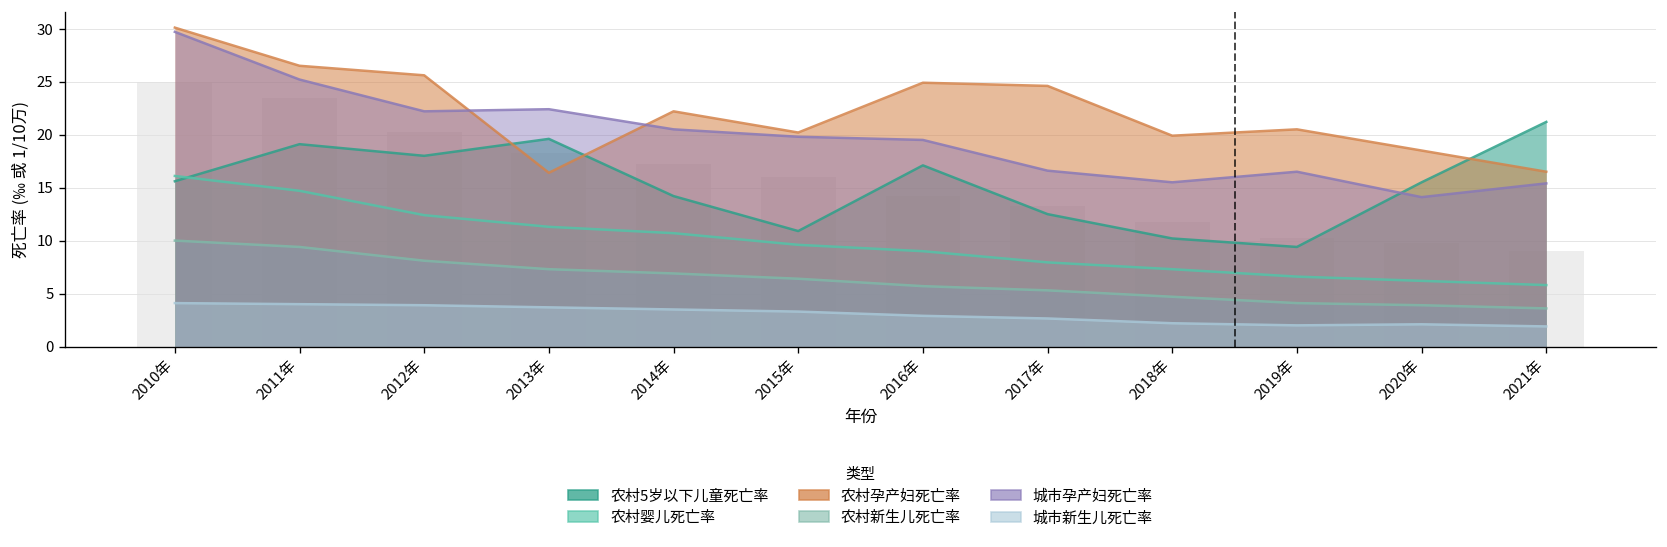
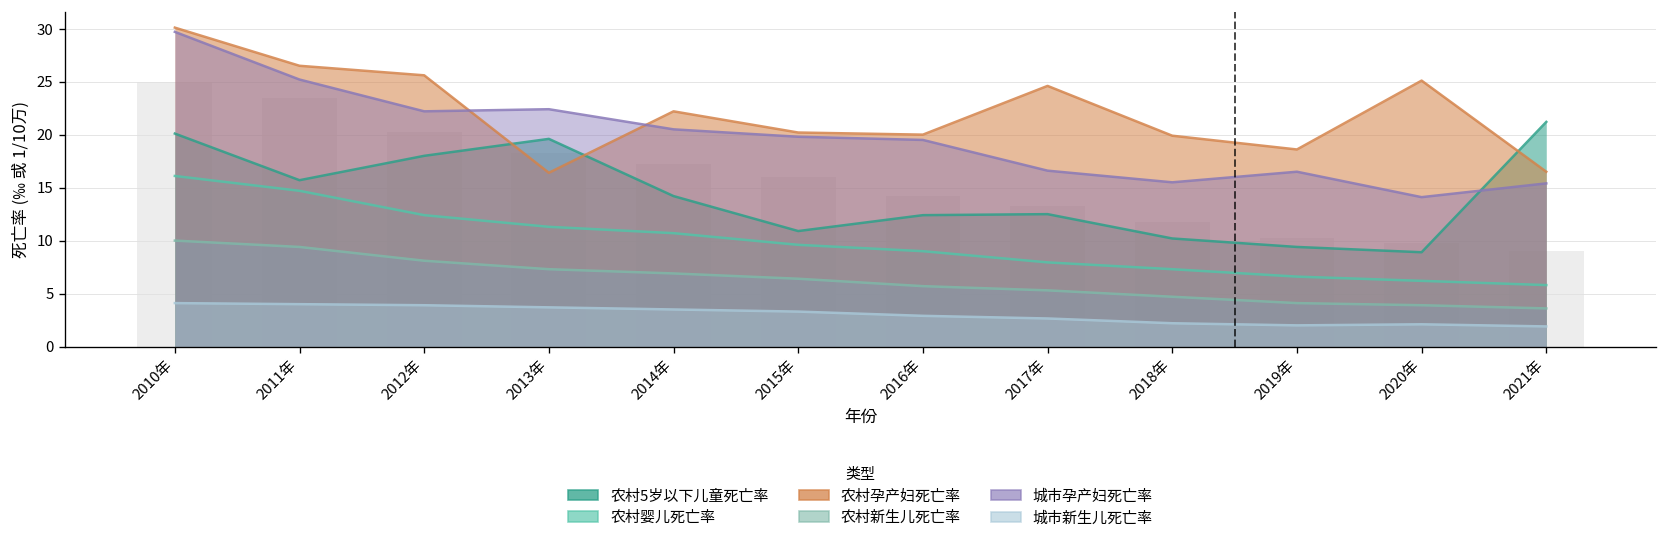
  {
    "农村5岁以下儿童死亡率": {
-     "2010年": 16,
-     "2011年": 19,
+     "2010年": 20,
+     "2011年": 16,
      "2012年": 18,
      "2013年": 20,
      "2014年": 14,
      "2015年": 11,
-     "2016年": 17,
+     "2016年": 12,
      "2017年": 12,
      "2018年": 10,
      "2019年": 9,
-     "2020年": 16,
+     "2020年": 9,
      "2021年": 21
    },
    "农村孕产妇死亡率": {
      "2010年": 30,
      "2011年": 27,
      "2012年": 26,
      "2013年": 16,
      "2014年": 22,
      "2015年": 20,
-     "2016年": 25,
+     "2016年": 20,
      "2017年": 25,
      "2018年": 20,
-     "2019年": 21,
-     "2020年": 19,
+     "2019年": 19,
+     "2020年": 25,
      "2021年": 17
    }
  }
